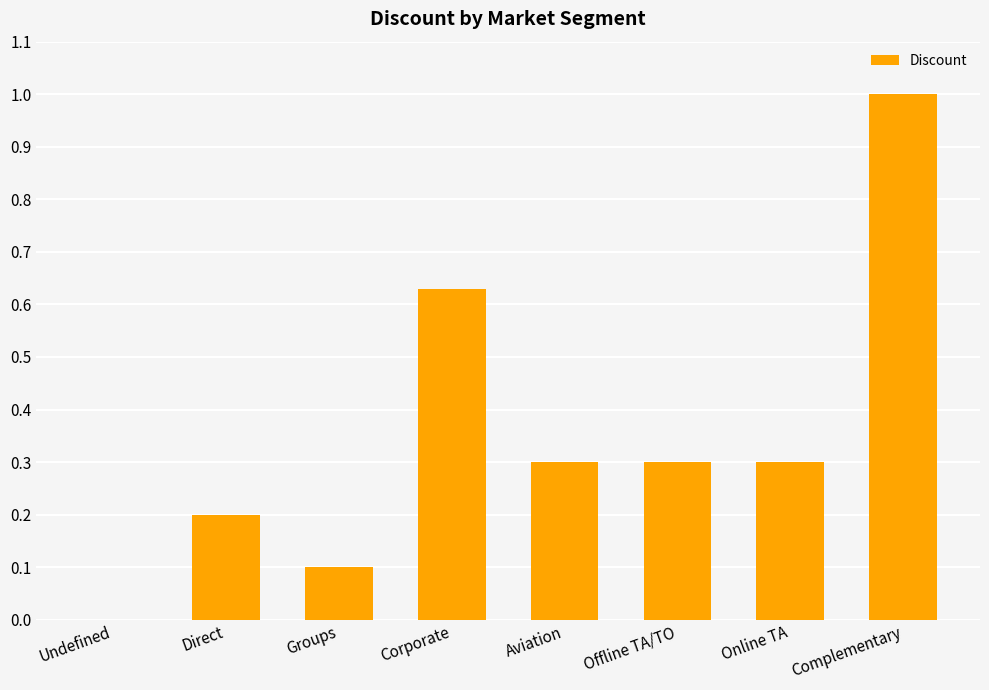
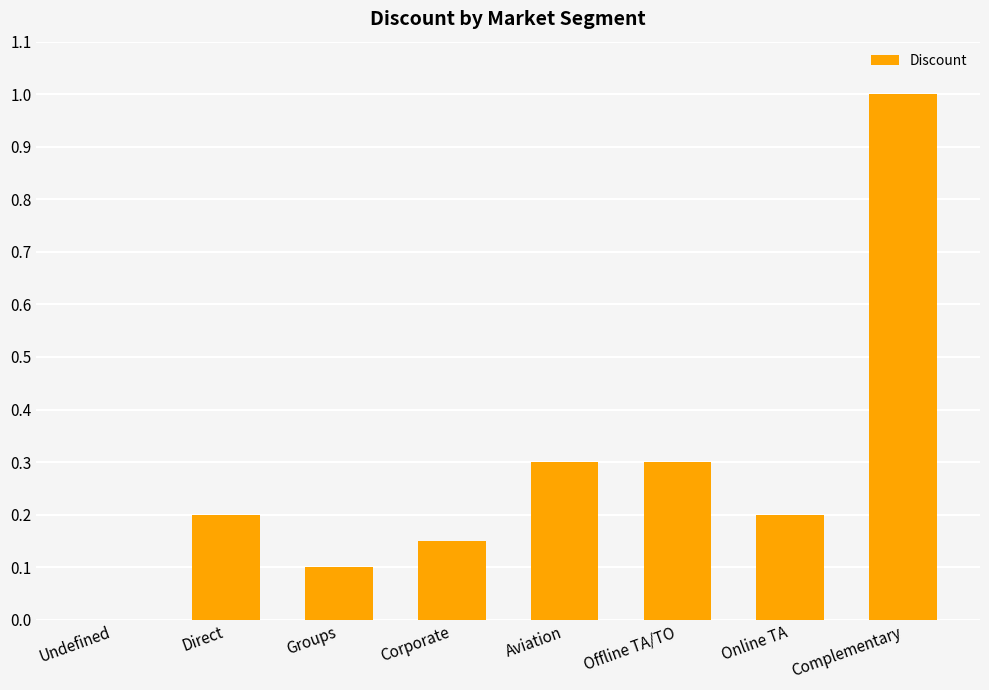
  {
    "Undefined": 0.00,
    "Direct": 0.20,
    "Groups": 0.10,
-   "Corporate": 0.63,
+   "Corporate": 0.15,
    "Aviation": 0.30,
    "Offline TA/TO": 0.30,
-   "Online TA": 0.3,
+   "Online TA": 0.2,
    "Complementary": 1.00
  }
